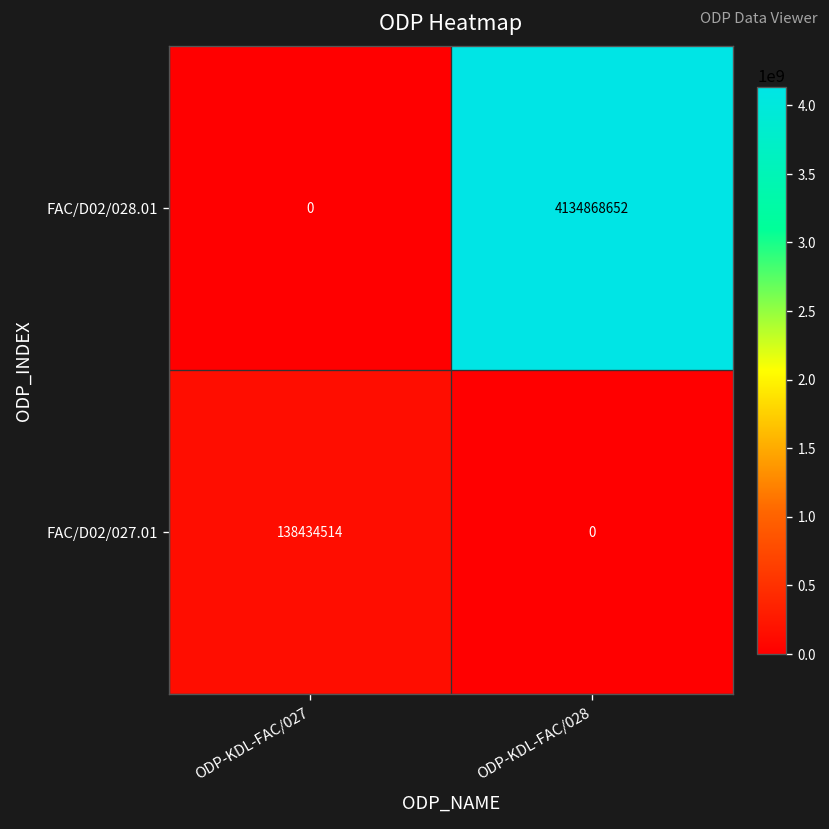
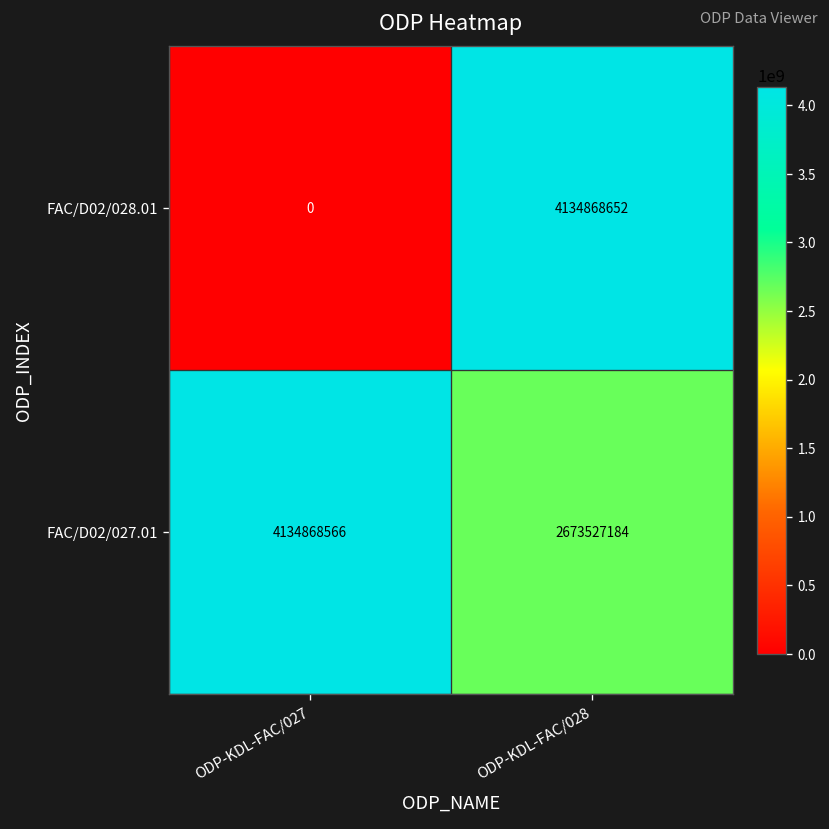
  {
    "FAC/D02/028.01": {
      "ODP-KDL-FAC/027": 0,
      "ODP-KDL-FAC/028": 4134868652
    },
    "FAC/D02/027.01": {
-     "ODP-KDL-FAC/027": 138434514,
-     "ODP-KDL-FAC/028": 0
+     "ODP-KDL-FAC/027": 4134868566,
+     "ODP-KDL-FAC/028": 2673527184
    }
  }
